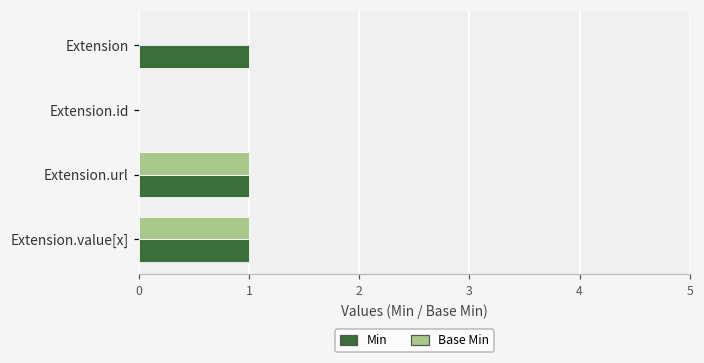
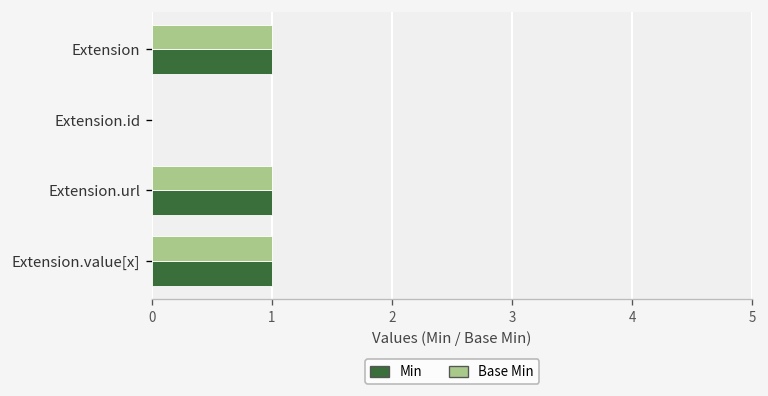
  {
    "Min": {
      "Extension": 1,
      "Extension.id": 0,
      "Extension.url": 1,
      "Extension.value[x]": 1
    },
    "Base Min": {
-     "Extension": 0,
+     "Extension": 1,
      "Extension.id": 0,
      "Extension.url": 1,
      "Extension.value[x]": 1
    }
  }
